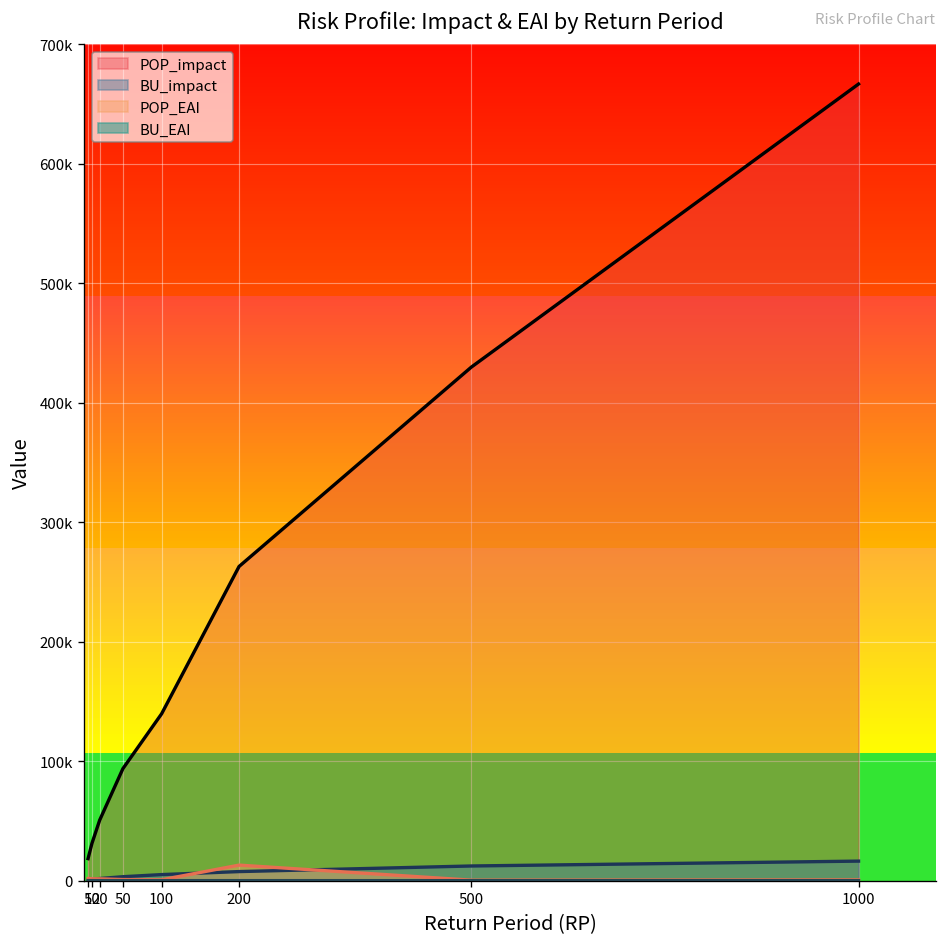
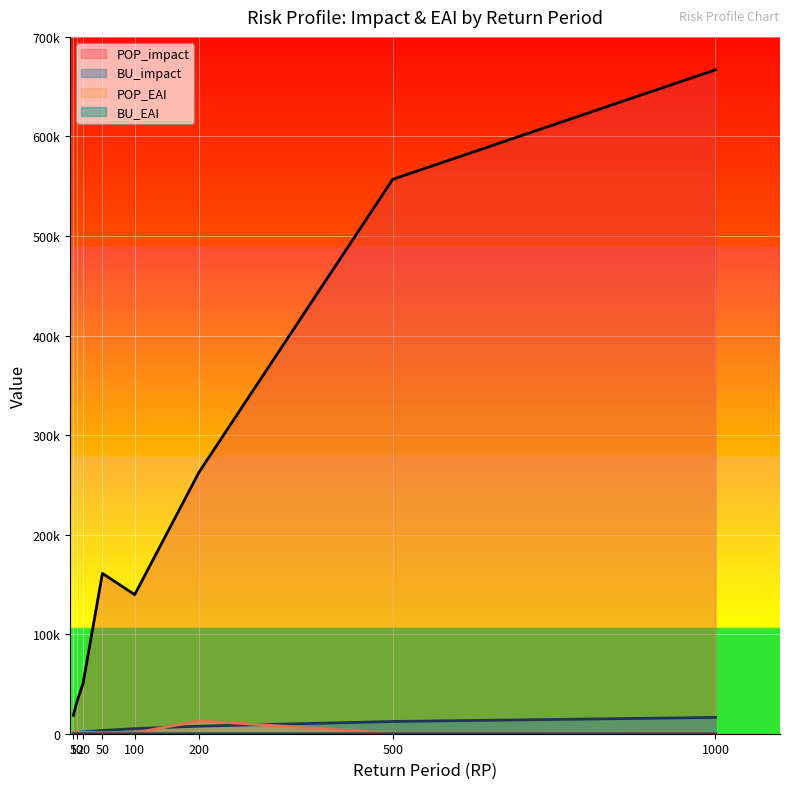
  {
    "POP_impact": {
-     "50": 90000,
+     "50": 160000,
      "100": 140000,
      "200": 260000,
-     "500": 430000,
+     "500": 560000,
      "1000": 670000
    },
    "POP_EAI": {
      "200": 10000
    }
  }
